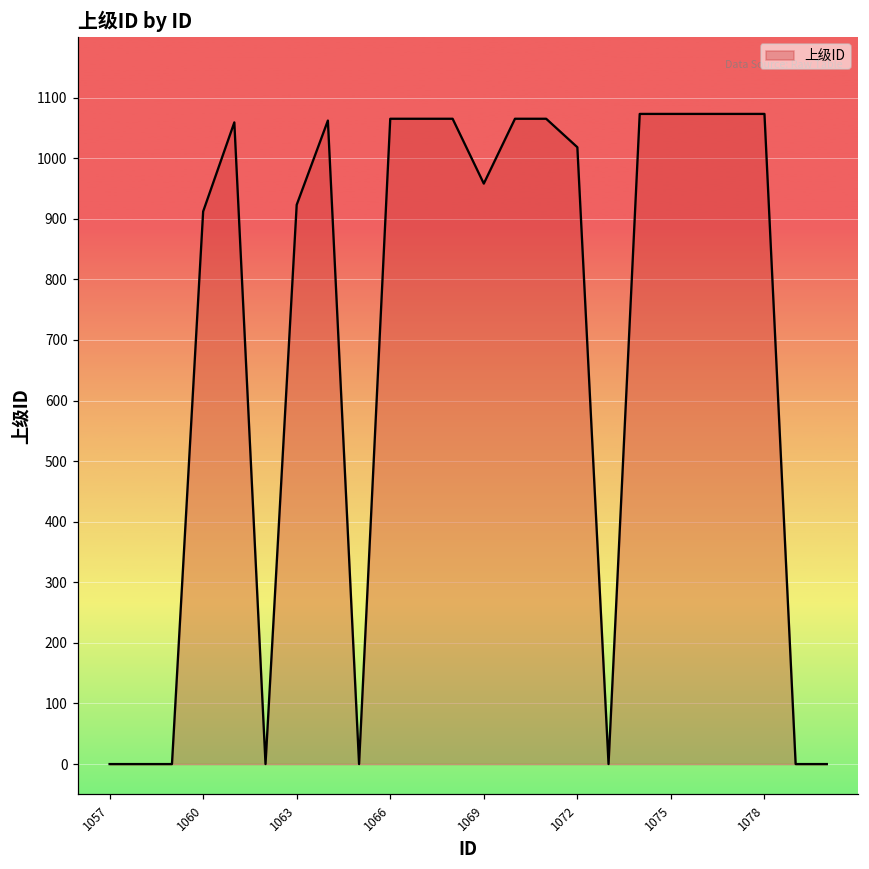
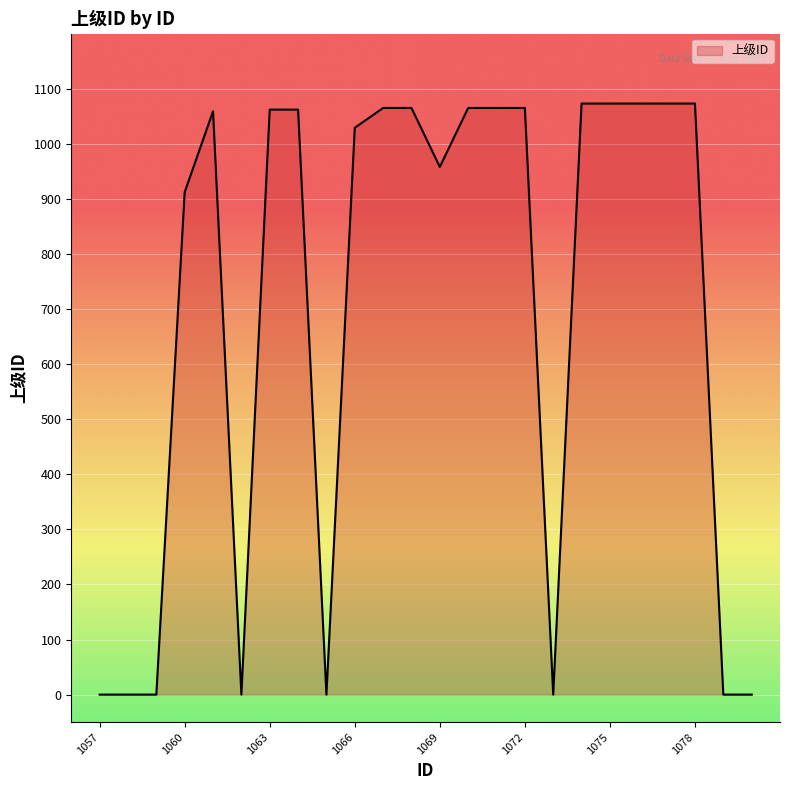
  {
    "1057": 0,
    "1060": 910,
-   "1063": 920,
-   "1066": 1070,
+   "1063": 1060,
+   "1066": 1030,
    "1069": 960,
-   "1072": 1020,
+   "1072": 1070,
    "1075": 1070,
    "1078": 1070
  }
